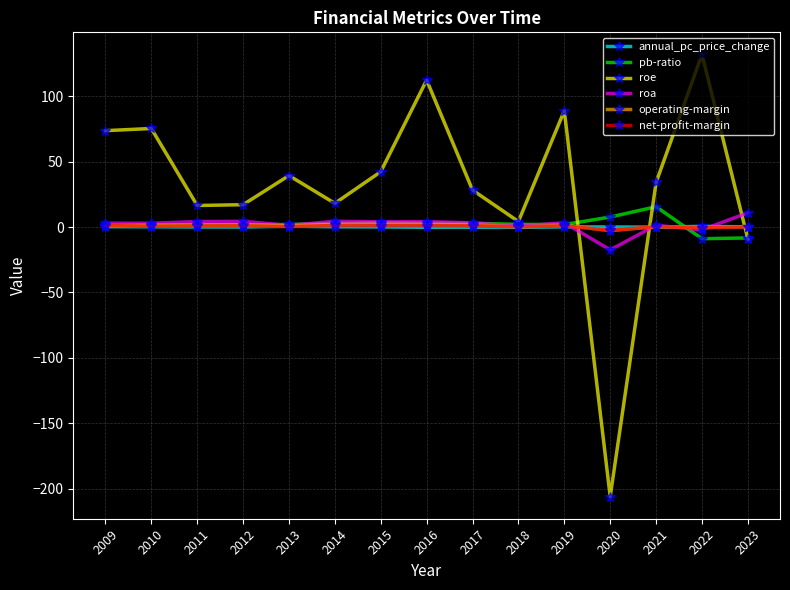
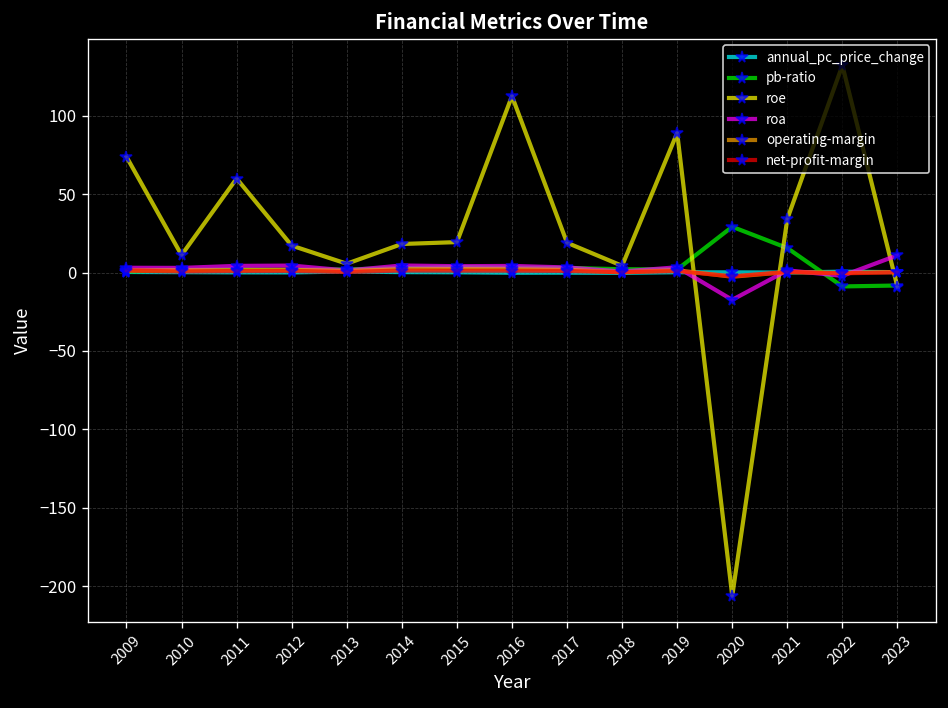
  {
    "annual_pc_price_change": {
      "2020": 0
    },
    "pb-ratio": {
-     "2020": 8,
+     "2020": 29,
      "2021": 16,
      "2022": -9
    },
    "roe": {
      "2009": 74,
-     "2010": 75,
-     "2011": 17,
+     "2010": 11,
+     "2011": 60,
      "2012": 17,
-     "2013": 39,
+     "2013": 6,
      "2014": 18,
-     "2015": 42,
+     "2015": 19,
      "2016": 112,
-     "2017": 28,
+     "2017": 19,
      "2018": 4,
      "2019": 89,
      "2020": -206,
      "2021": 34
    },
    "roa": {
      "2011": 4,
      "2012": 4,
      "2020": -17,
      "2023": 11
    }
  }
